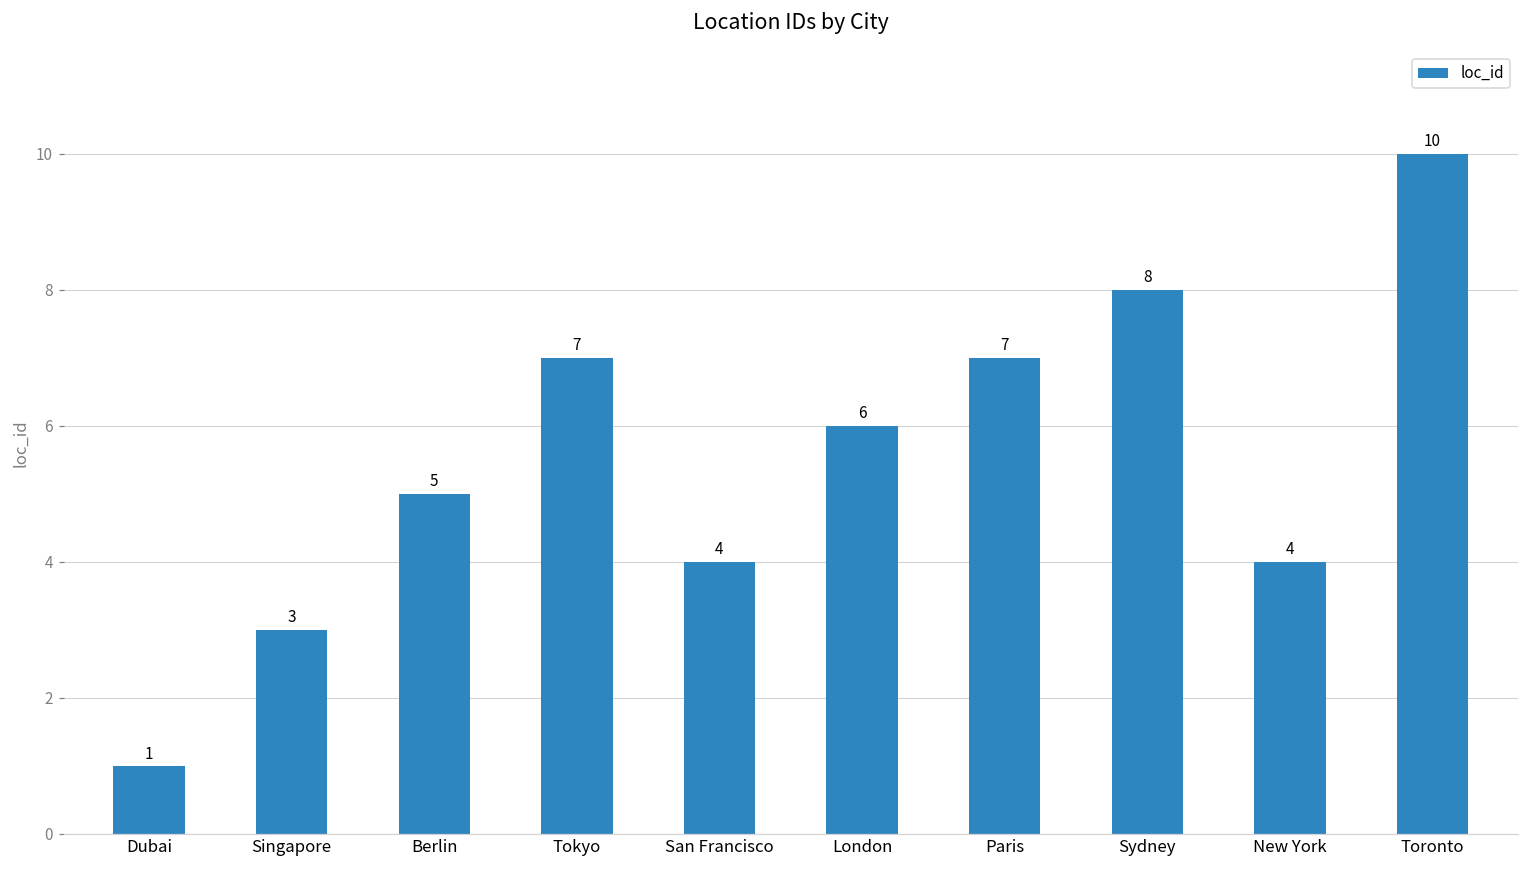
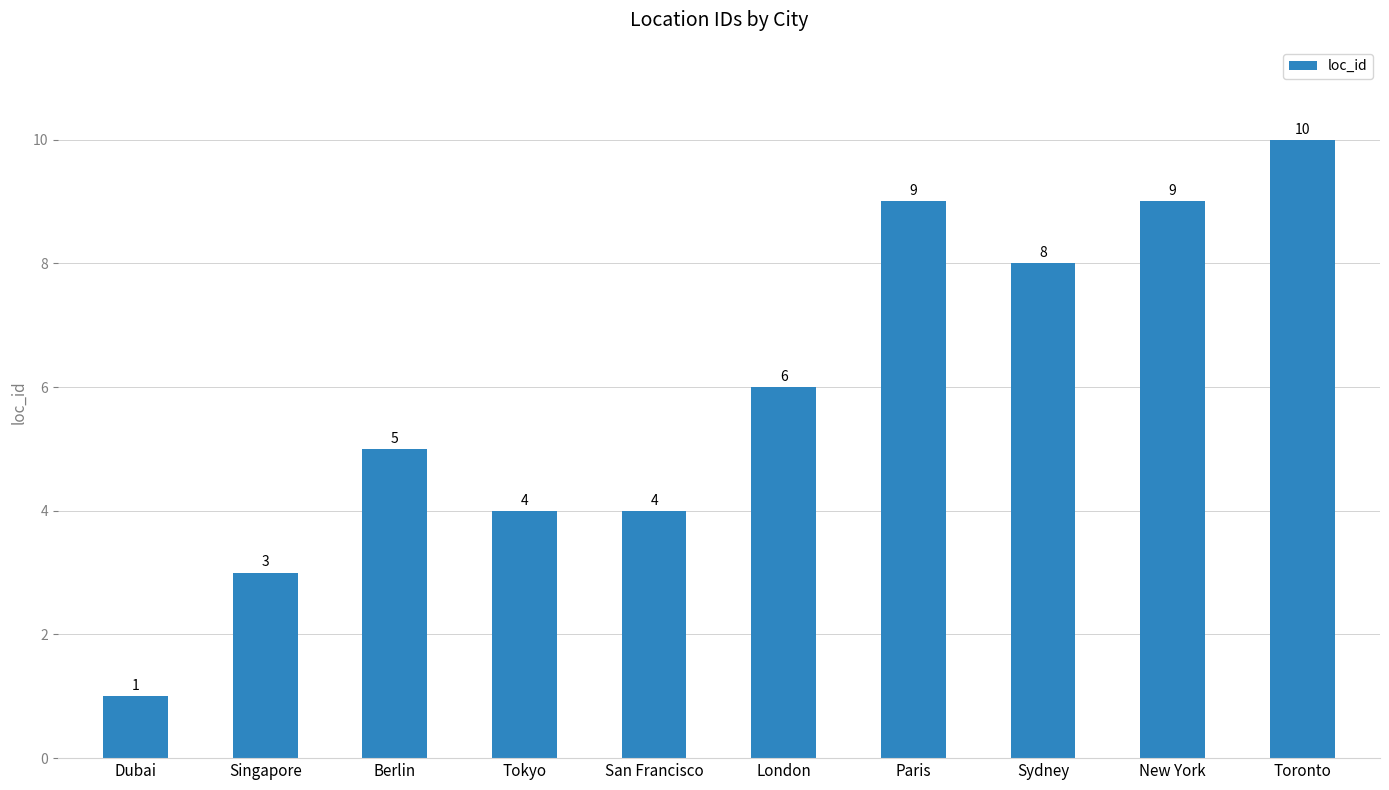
  {
    "Dubai": 1,
    "Singapore": 3,
    "Berlin": 5,
-   "Tokyo": 7,
+   "Tokyo": 4,
    "San Francisco": 4,
    "London": 6,
-   "Paris": 7,
+   "Paris": 9,
    "Sydney": 8,
-   "New York": 4,
+   "New York": 9,
    "Toronto": 10
  }
